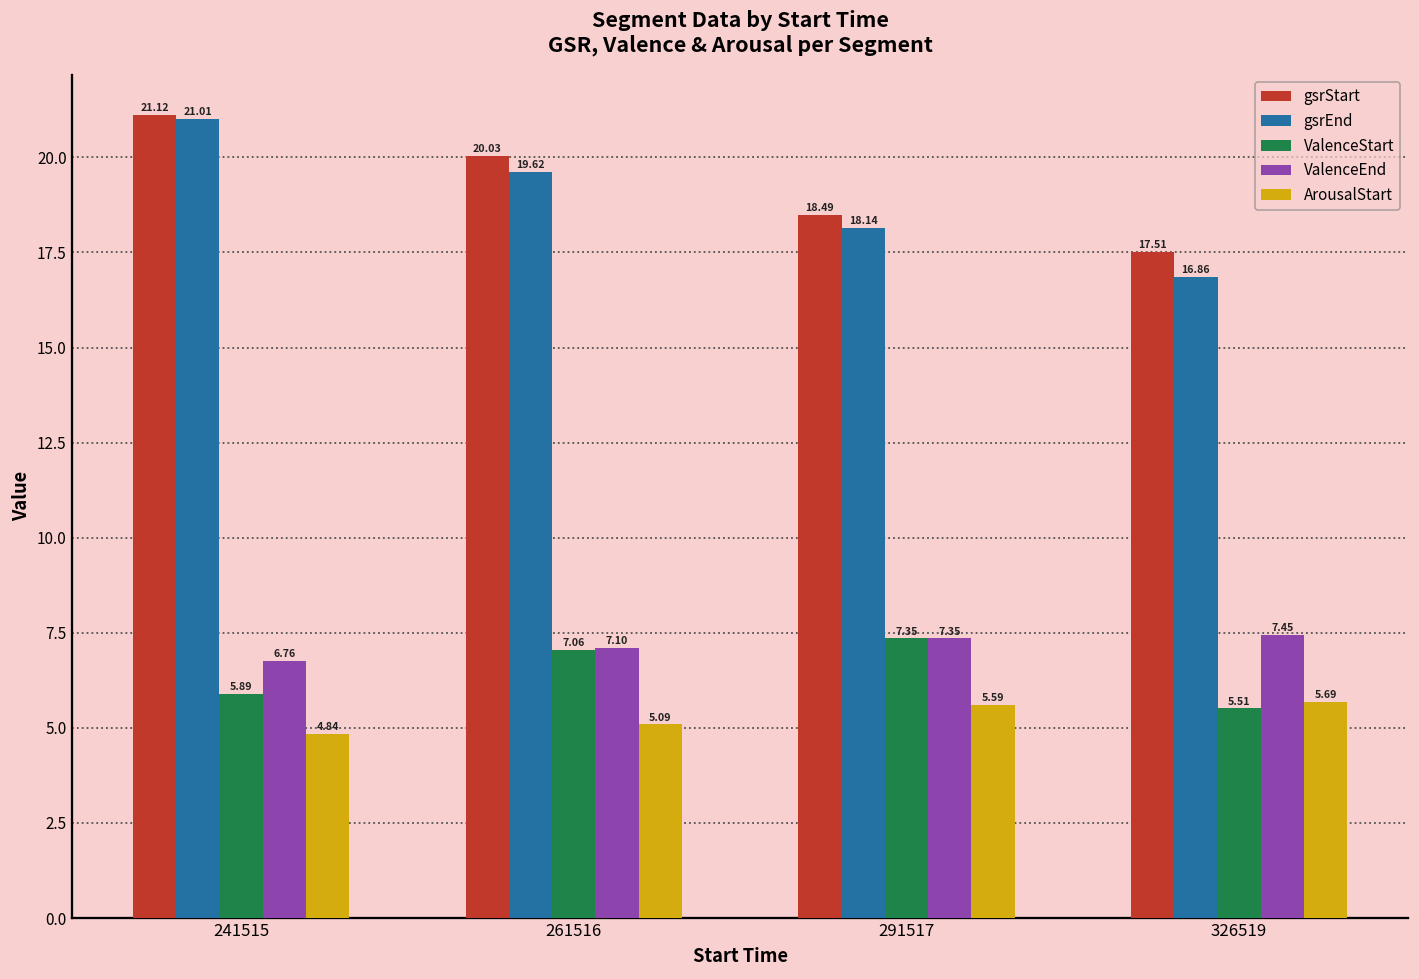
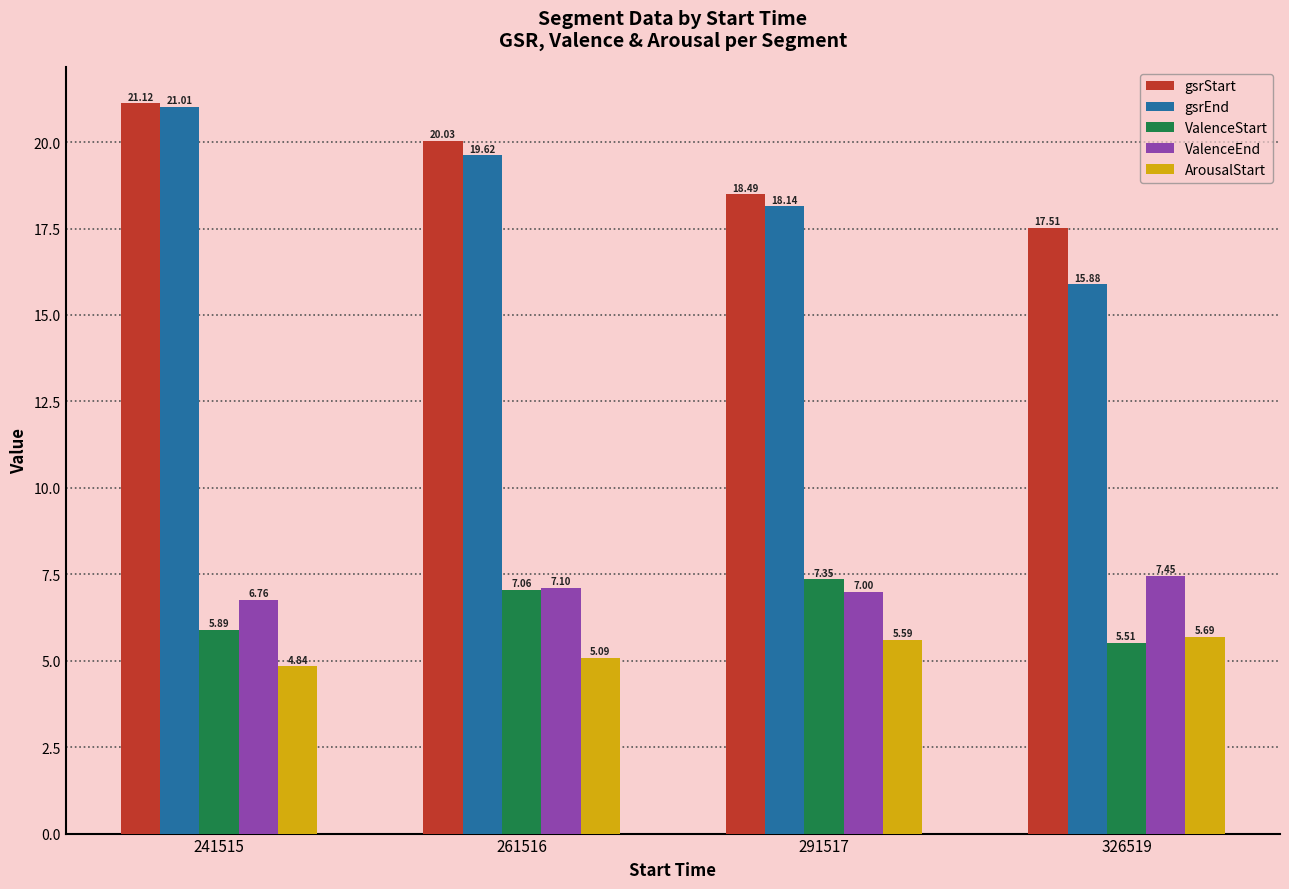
  {
    "gsrStart": {
      "241515": 21.12,
      "261516": 20.03,
      "291517": 18.49,
      "326519": 17.51
    },
    "gsrEnd": {
      "241515": 21.01,
      "261516": 19.62,
      "291517": 18.14,
-     "326519": 16.86
+     "326519": 15.88
    },
    "ValenceStart": {
      "241515": 5.89,
      "261516": 7.06,
      "291517": 7.35,
      "326519": 5.51
    },
    "ValenceEnd": {
      "241515": 6.76,
      "261516": 7.10,
-     "291517": 7.35,
+     "291517": 7.00,
      "326519": 7.45
    },
    "ArousalStart": {
      "241515": 4.84,
      "261516": 5.09,
      "291517": 5.59,
      "326519": 5.69
    }
  }
